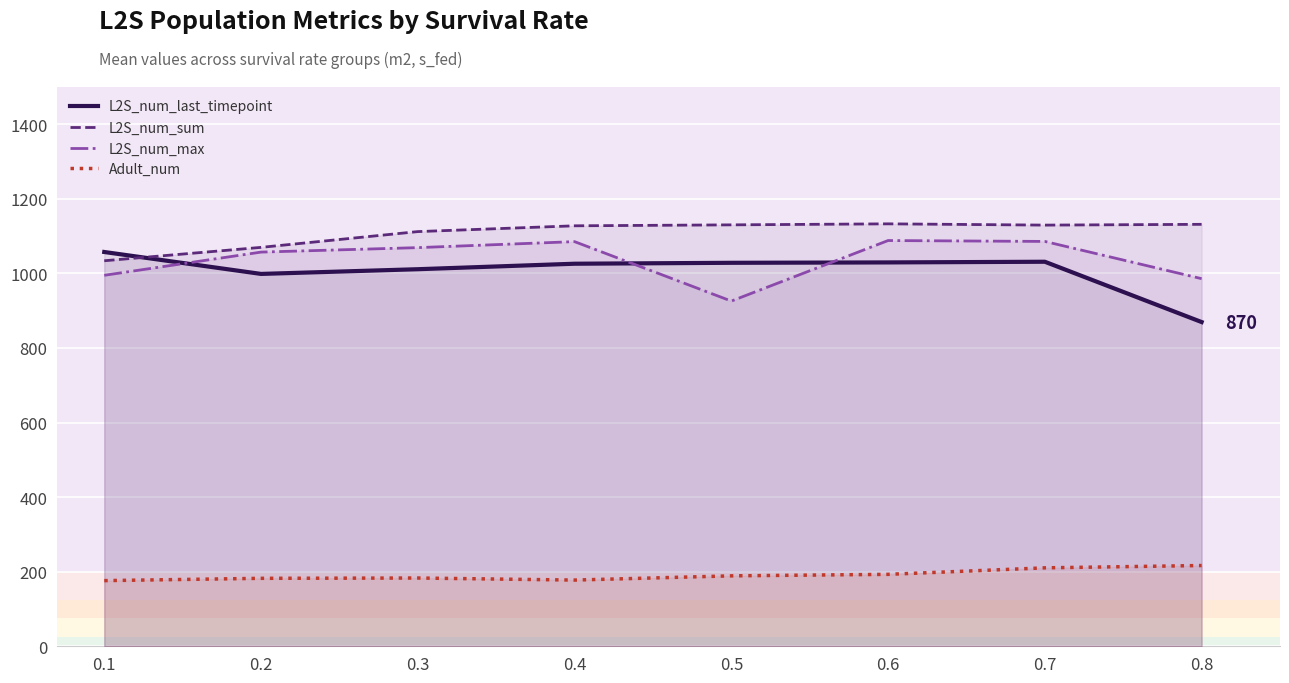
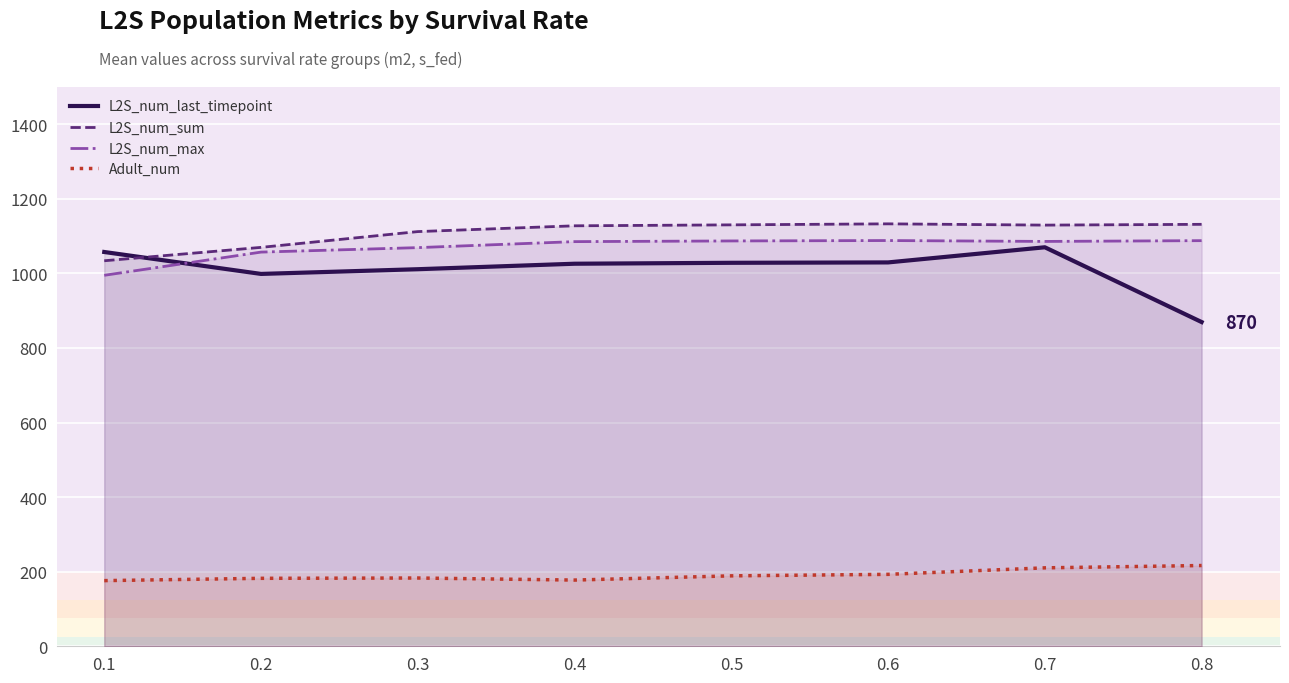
  {
    "L2S_num_last_timepoint": {
      "0.1": 1060,
      "0.2": 1000,
      "0.3": 1010,
      "0.4": 1030,
      "0.5": 1030,
      "0.6": 1030,
-     "0.7": 1030
+     "0.7": 1070
    },
    "L2S_num_sum": {
      "0.1": 1030,
      "0.2": 1070,
      "0.3": 1110,
      "0.4": 1130,
      "0.5": 1130,
      "0.6": 1130,
      "0.7": 1130,
      "0.8": 1130
    },
    "L2S_num_max": {
      "0.1": 990,
      "0.2": 1060,
      "0.3": 1070,
      "0.4": 1090,
-     "0.5": 930,
+     "0.5": 1090,
      "0.6": 1090,
      "0.7": 1090,
-     "0.8": 990
+     "0.8": 1090
    },
    "Adult_num": {
      "0.1": 180,
      "0.2": 180,
      "0.3": 180,
      "0.4": 180,
      "0.5": 190,
      "0.6": 190,
      "0.7": 210,
      "0.8": 220
    }
  }
